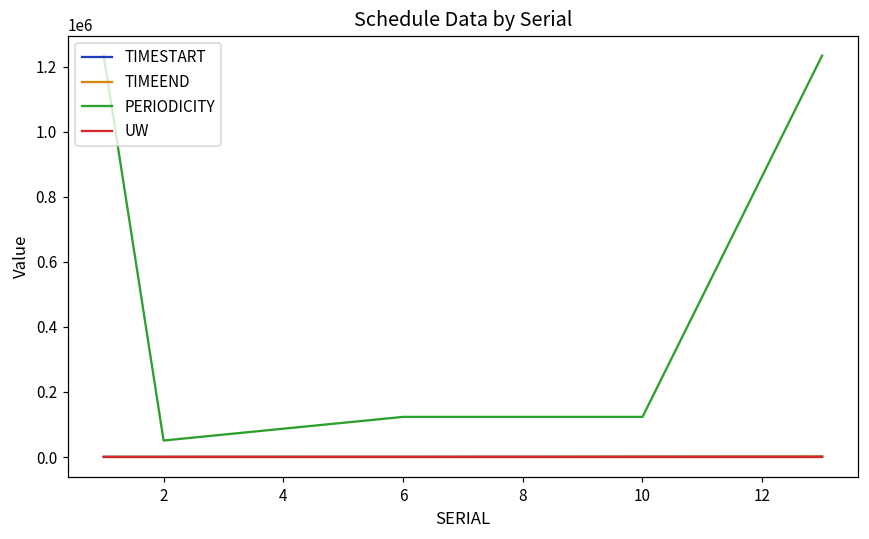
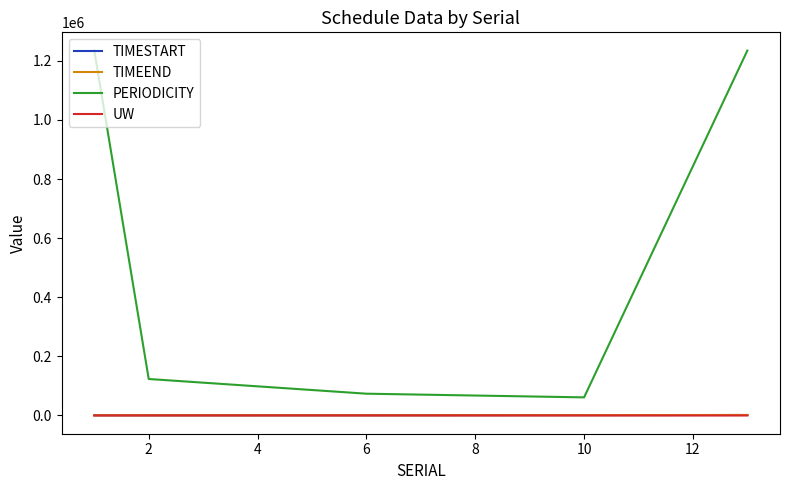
  {
    "PERIODICITY": {
-     "2": 50000,
-     "6": 120000,
-     "10": 120000
+     "2": 120000,
+     "6": 70000,
+     "10": 60000
    }
  }
